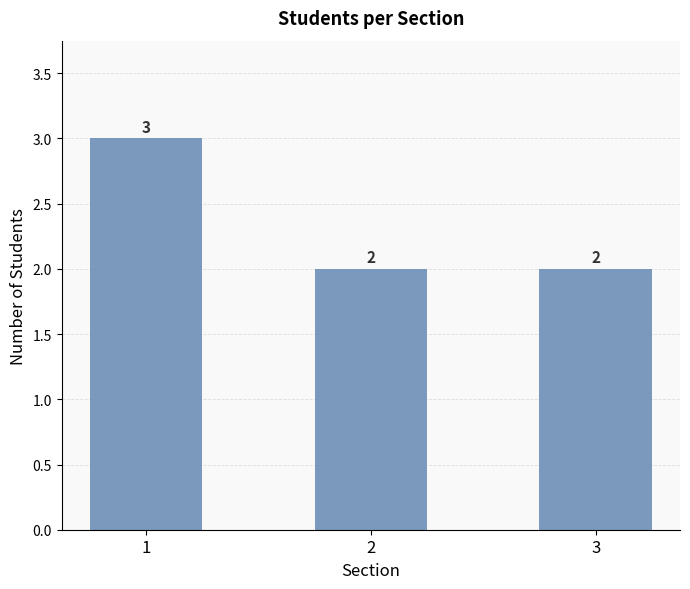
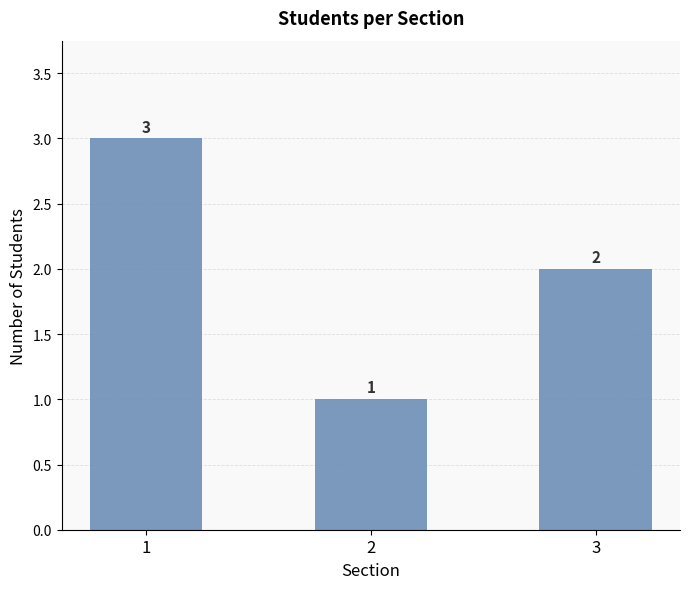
  {
    "1": 3,
-   "2": 2,
+   "2": 1,
    "3": 2
  }
